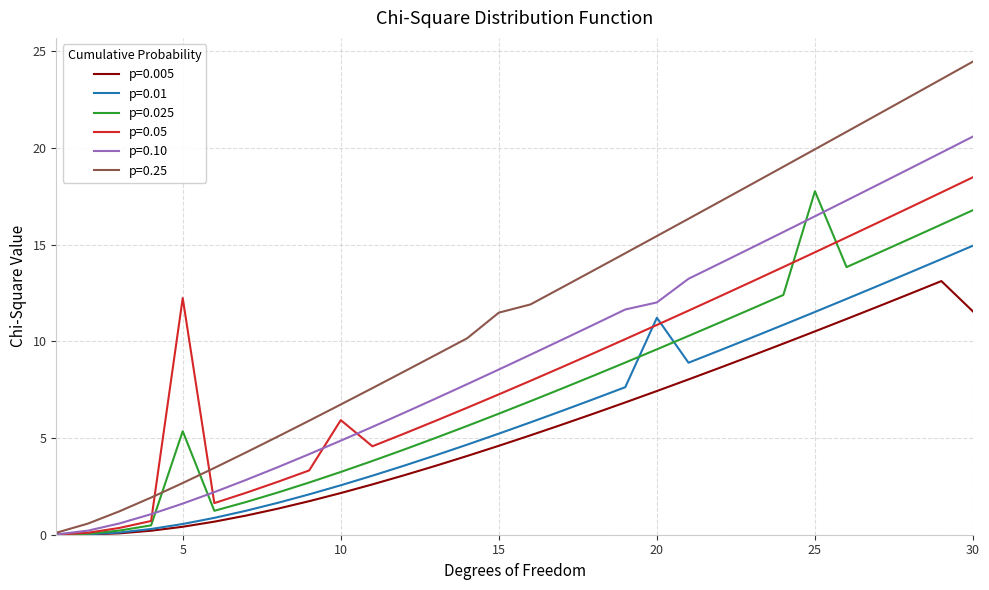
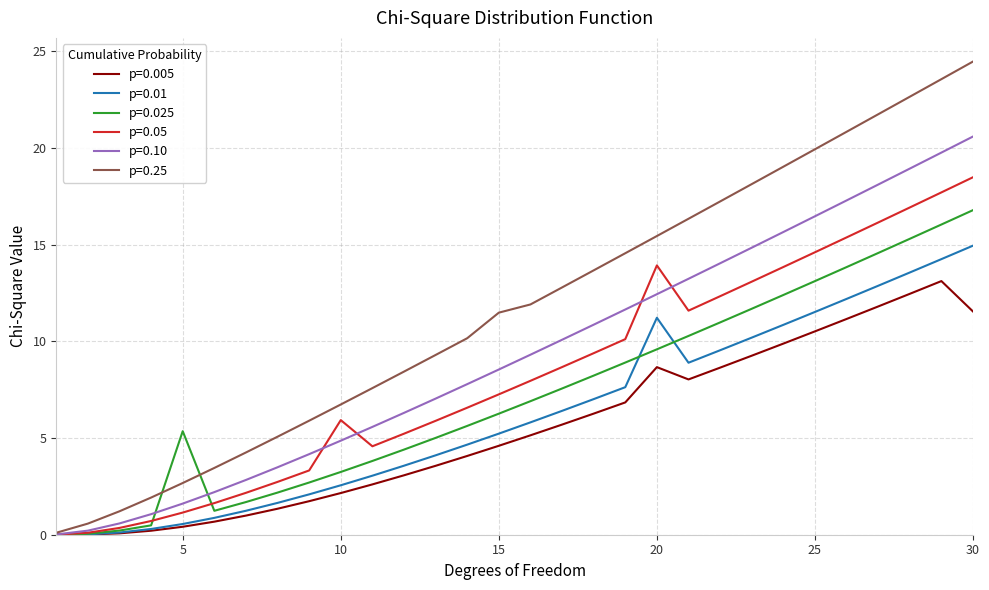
  {
    "p=0.005": {
      "5": 0.4,
      "10": 2.2,
      "15": 4.6,
-     "20": 7.4,
+     "20": 8.7,
      "25": 10.5,
      "30": 11.5
    },
    "p=0.01": {
      "5": 0.6,
      "10": 2.6,
      "15": 5.2,
      "20": 11.2,
      "25": 11.5,
      "30": 15.0
    },
    "p=0.025": {
      "5": 5.4,
      "10": 3.2,
      "15": 6.3,
      "20": 9.6,
-     "25": 17.8,
+     "25": 13.1,
      "30": 16.8
    },
    "p=0.05": {
-     "5": 12.2,
+     "5": 1.1,
      "10": 5.9,
      "15": 7.3,
-     "20": 10.9,
+     "20": 13.9,
      "25": 14.6,
      "30": 18.5
    },
    "p=0.10": {
      "5": 1.6,
      "10": 4.9,
      "15": 8.5,
-     "20": 12.0,
+     "20": 12.4,
      "25": 16.5,
      "30": 20.6
    },
    "p=0.25": {
      "5": 2.7,
      "10": 6.7,
      "15": 11.5,
      "20": 15.5,
      "25": 19.9,
      "30": 24.5
    }
  }
